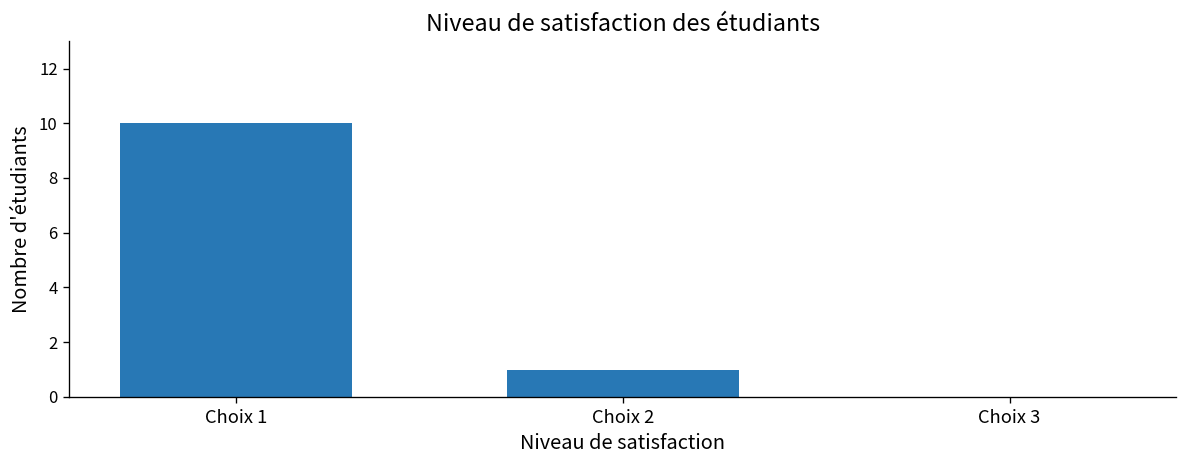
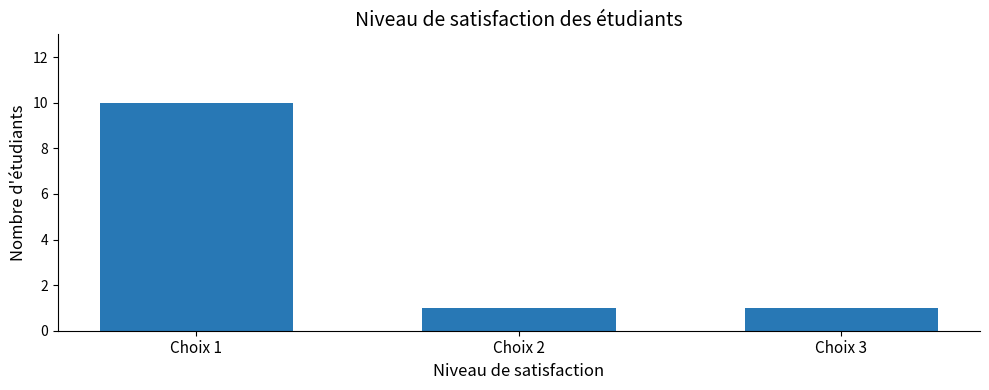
  {
    "Choix 1": 10,
    "Choix 2": 1,
-   "Choix 3": 0
+   "Choix 3": 1
  }
